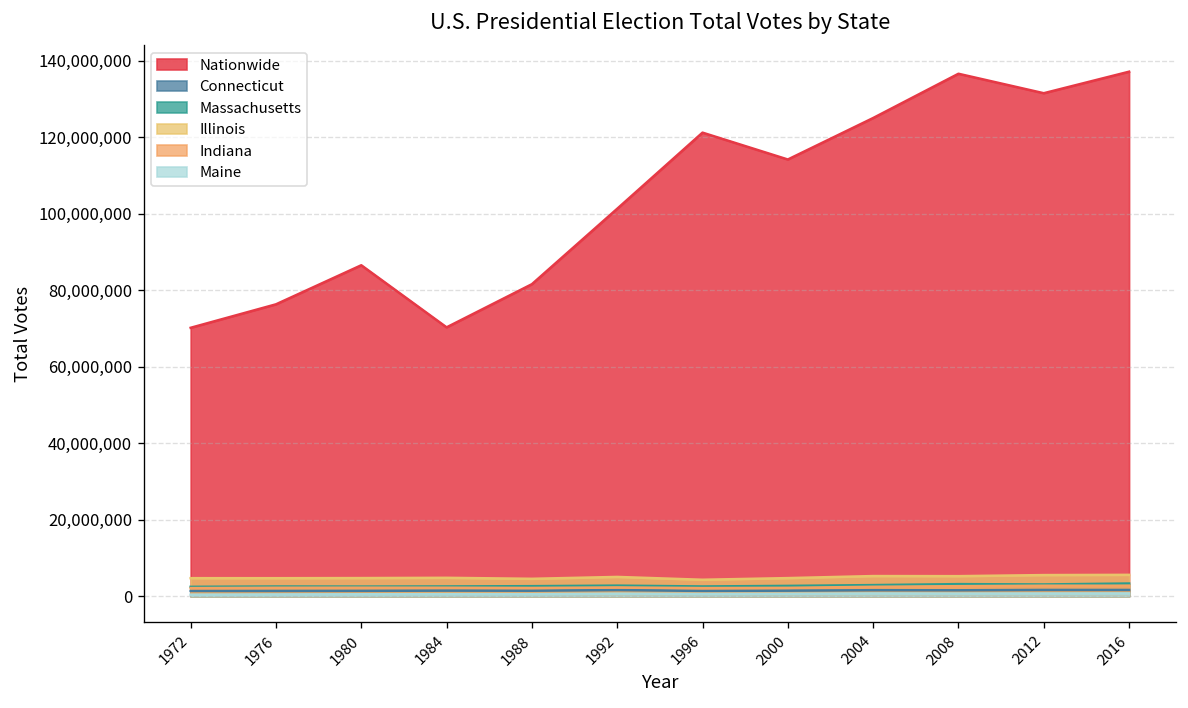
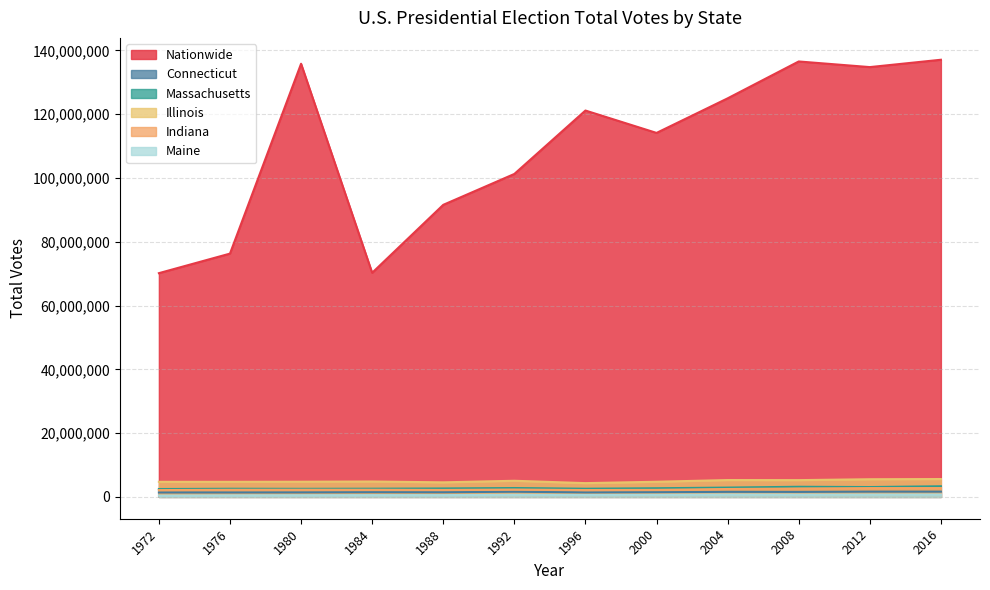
  {
    "Nationwide": {
      "1972": "70,000,000",
      "1976": "76,000,000",
-     "1980": "87,000,000",
+     "1980": "136,000,000",
      "1984": "70,000,000",
-     "1988": "82,000,000",
+     "1988": "92,000,000",
      "1992": "101,000,000",
      "1996": "121,000,000",
      "2000": "114,000,000",
      "2004": "125,000,000",
      "2008": "137,000,000",
-     "2012": "131,000,000",
+     "2012": "135,000,000",
      "2016": "137,000,000"
    },
    "Maine": {
      "1972": "0",
      "1976": "0",
      "1980": "1,000,000",
      "1984": "1,000,000",
      "1988": "1,000,000",
      "1992": "1,000,000",
      "2000": "1,000,000",
      "2004": "1,000,000",
      "2008": "1,000,000",
      "2012": "1,000,000",
      "2016": "1,000,000"
    }
  }
